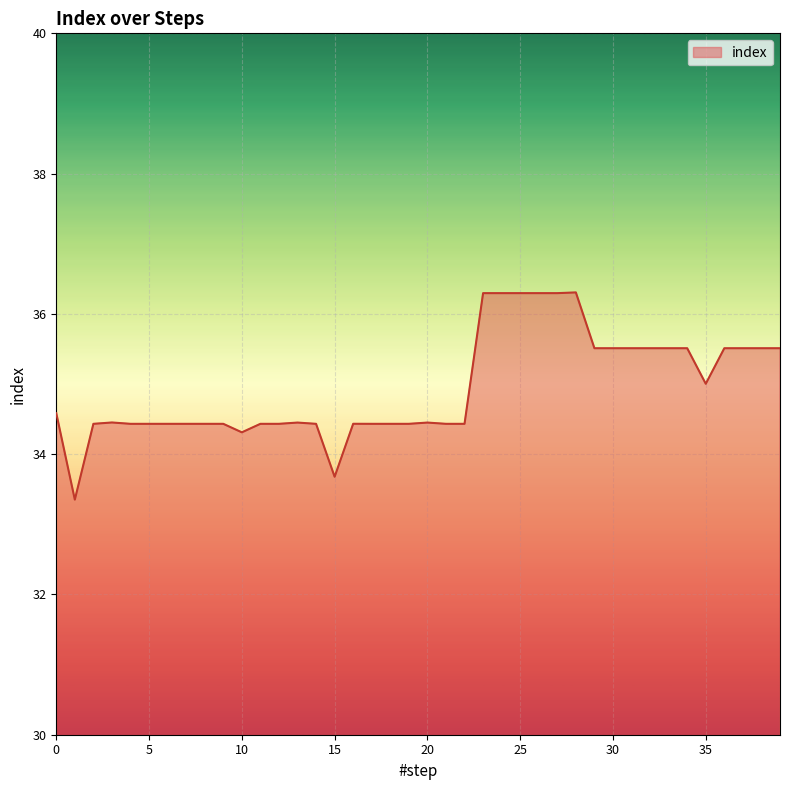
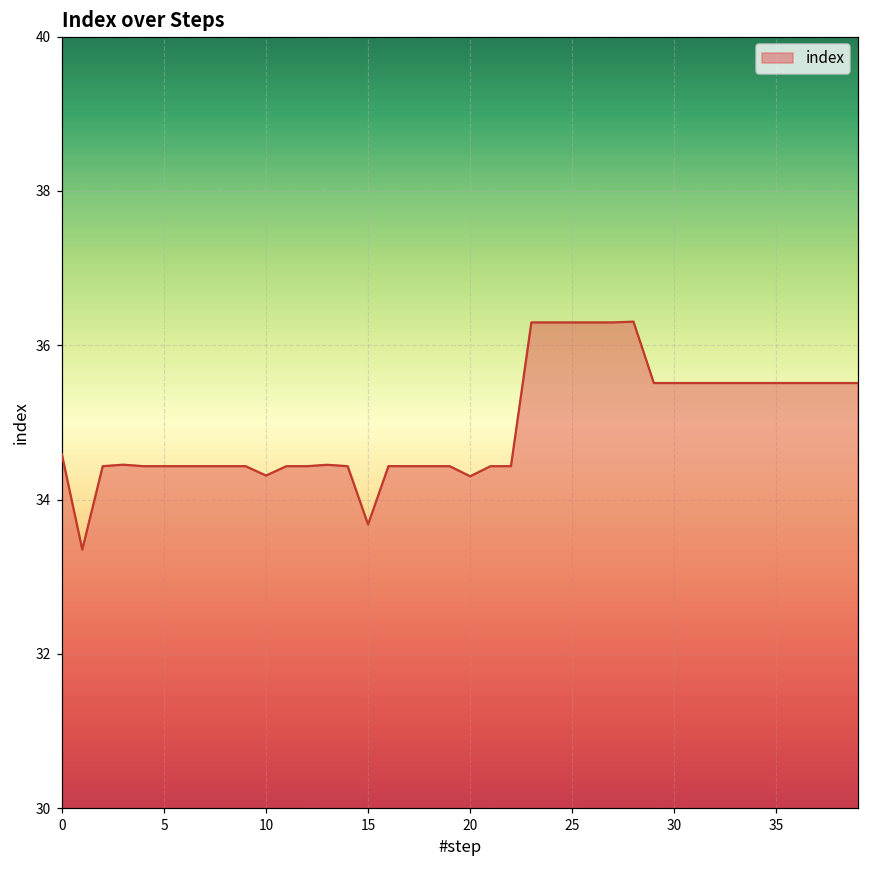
  {
    "0": 34.6,
    "5": 34.4,
    "10": 34.3,
    "15": 33.7,
-   "20": 34.5,
+   "20": 34.3,
    "25": 36.3,
    "30": 35.5,
-   "35": 35.0
+   "35": 35.5
  }
